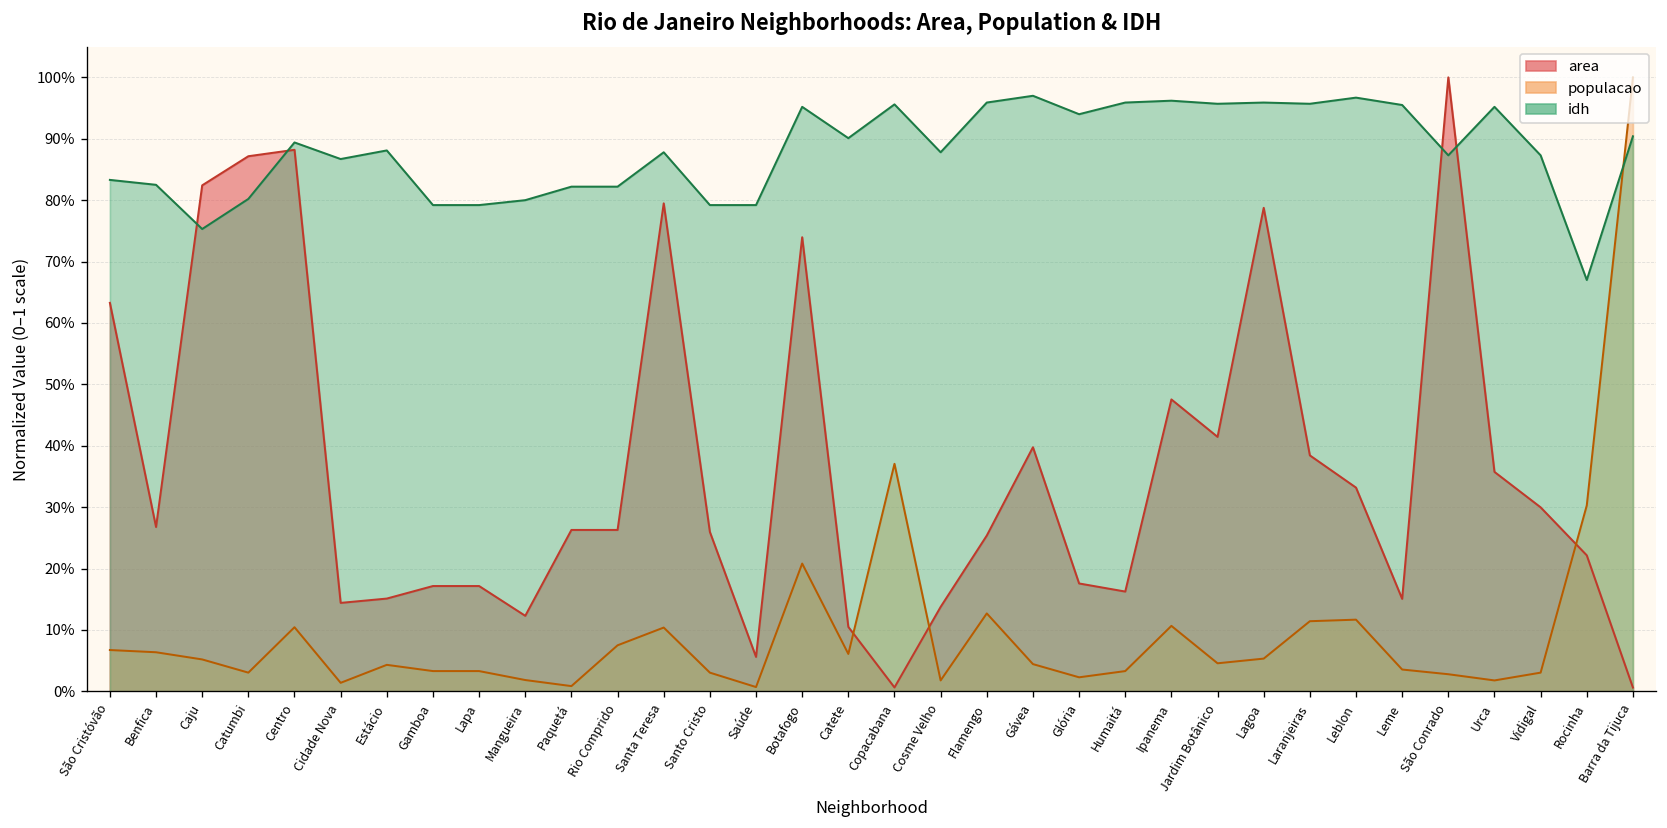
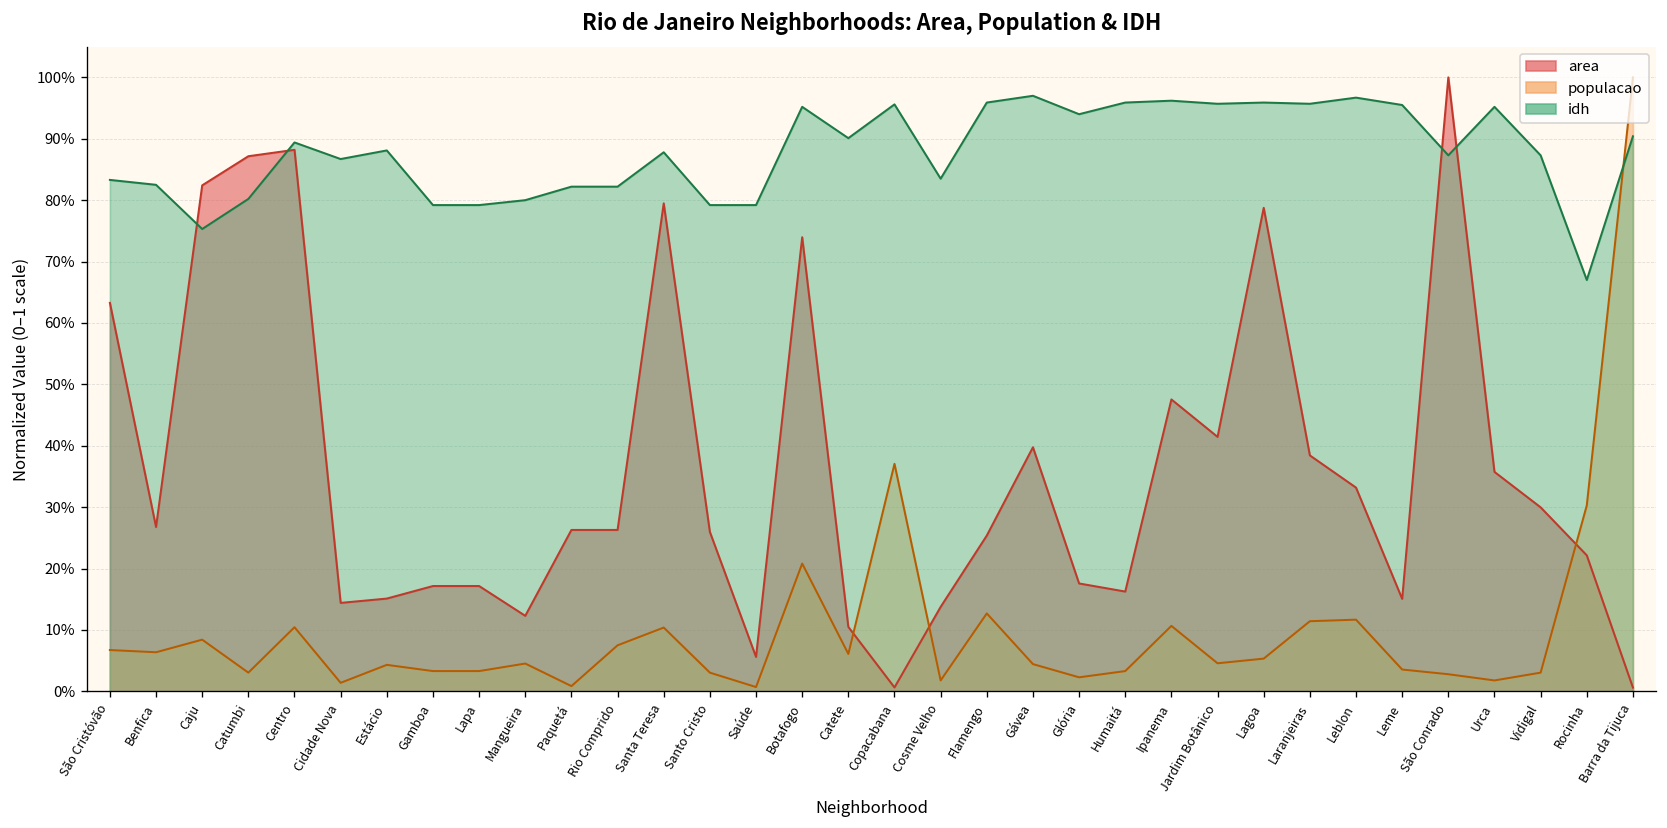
  {
    "area": {
      "São Cristóvão": "63%",
      "Benfica": "27%",
      "Caju": "82%",
      "Catumbi": "87%",
      "Centro": "88%",
      "Cidade Nova": "14%",
      "Estácio": "15%",
      "Gamboa": "17%",
      "Lapa": "17%",
      "Mangueira": "12%",
      "Paquetá": "26%",
      "Rio Comprido": "26%",
      "Santa Teresa": "79%",
      "Santo Cristo": "26%",
      "Saúde": "6%",
      "Botafogo": "74%",
      "Catete": "10%",
      "Copacabana": "1%",
      "Cosme Velho": "14%",
      "Flamengo": "25%",
      "Gávea": "40%",
      "Glória": "18%",
      "Humaitá": "16%",
      "Ipanema": "48%",
      "Jardim Botânico": "41%",
      "Lagoa": "79%",
      "Laranjeiras": "38%",
      "Leblon": "33%",
      "Leme": "15%",
      "São Conrado": "100%",
      "Urca": "36%",
      "Vidigal": "30%",
      "Rocinha": "22%",
      "Barra da Tijuca": "1%"
    },
    "populacao": {
      "São Cristóvão": "7%",
      "Benfica": "6%",
-     "Caju": "5%",
+     "Caju": "8%",
      "Catumbi": "3%",
      "Centro": "10%",
      "Cidade Nova": "1%",
      "Estácio": "4%",
      "Gamboa": "3%",
      "Lapa": "3%",
-     "Mangueira": "2%",
+     "Mangueira": "5%",
      "Paquetá": "1%",
      "Rio Comprido": "7%",
      "Santa Teresa": "10%",
      "Santo Cristo": "3%",
      "Saúde": "1%",
      "Botafogo": "21%",
      "Catete": "6%",
      "Copacabana": "37%",
      "Cosme Velho": "2%",
      "Flamengo": "13%",
      "Gávea": "4%",
      "Glória": "2%",
      "Humaitá": "3%",
      "Ipanema": "11%",
      "Jardim Botânico": "5%",
      "Lagoa": "5%",
      "Laranjeiras": "11%",
      "Leblon": "12%",
      "Leme": "4%",
      "São Conrado": "3%",
      "Urca": "2%",
      "Vidigal": "3%",
      "Rocinha": "30%"
    },
    "idh": {
      "São Cristóvão": "83%",
      "Benfica": "83%",
      "Caju": "75%",
      "Catumbi": "80%",
      "Centro": "89%",
      "Cidade Nova": "87%",
      "Estácio": "88%",
      "Gamboa": "79%",
      "Lapa": "79%",
      "Mangueira": "80%",
      "Paquetá": "82%",
      "Rio Comprido": "82%",
      "Santa Teresa": "88%",
      "Santo Cristo": "79%",
      "Saúde": "79%",
      "Botafogo": "95%",
      "Catete": "90%",
      "Copacabana": "96%",
-     "Cosme Velho": "88%",
+     "Cosme Velho": "84%",
      "Flamengo": "96%",
      "Gávea": "97%",
      "Glória": "94%",
      "Humaitá": "96%",
      "Ipanema": "96%",
      "Jardim Botânico": "96%",
      "Lagoa": "96%",
      "Laranjeiras": "96%",
      "Leblon": "97%",
      "Leme": "96%",
      "São Conrado": "87%",
      "Urca": "95%",
      "Vidigal": "87%",
      "Rocinha": "67%",
      "Barra da Tijuca": "90%"
    }
  }
